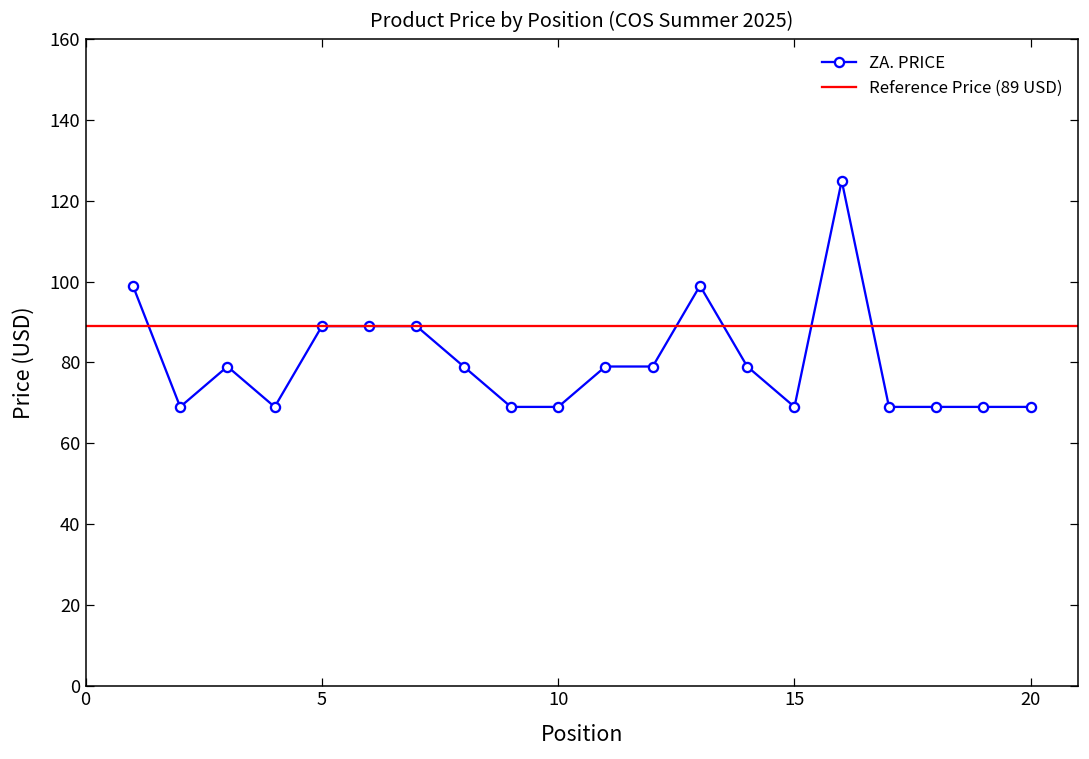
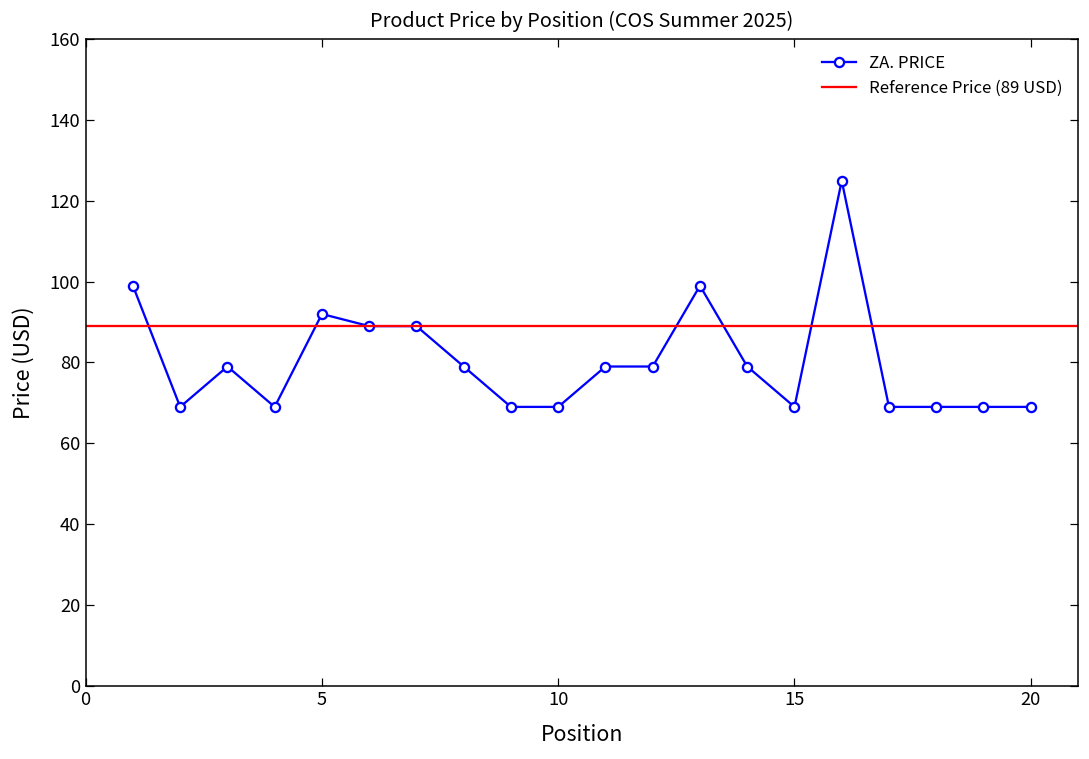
  {
-   "5": 89,
+   "5": 92,
    "10": 69,
    "15": 69,
    "20": 69
  }
